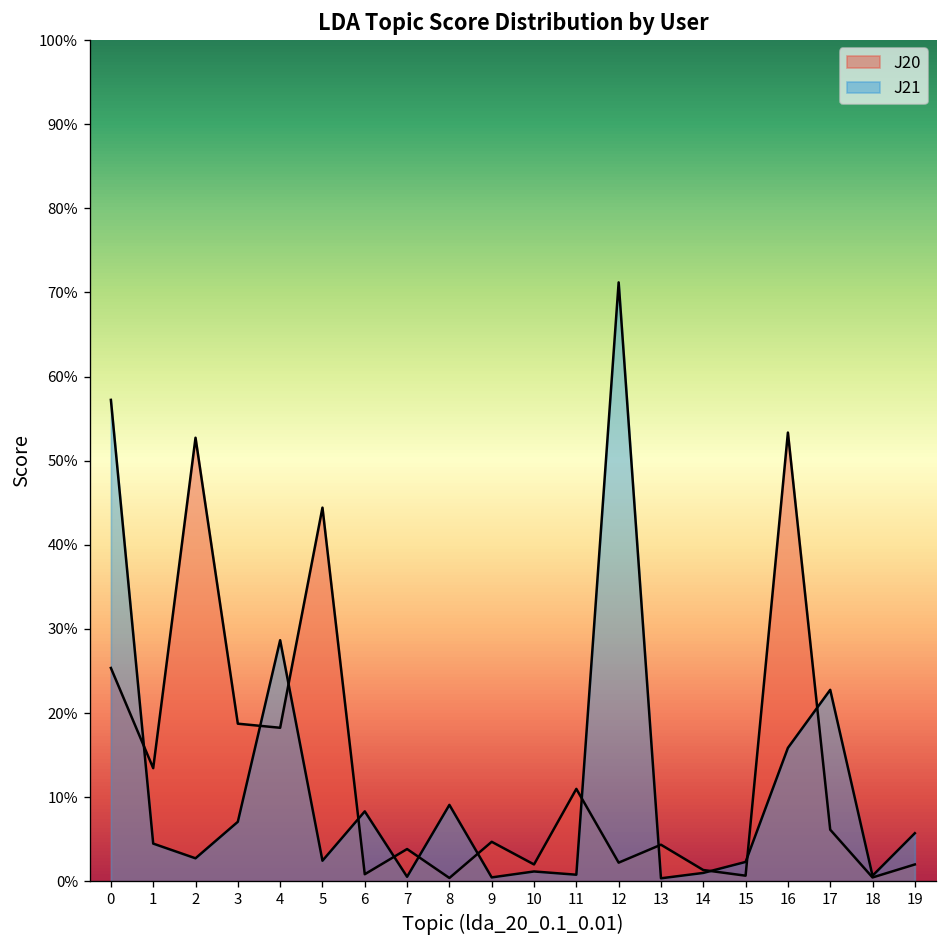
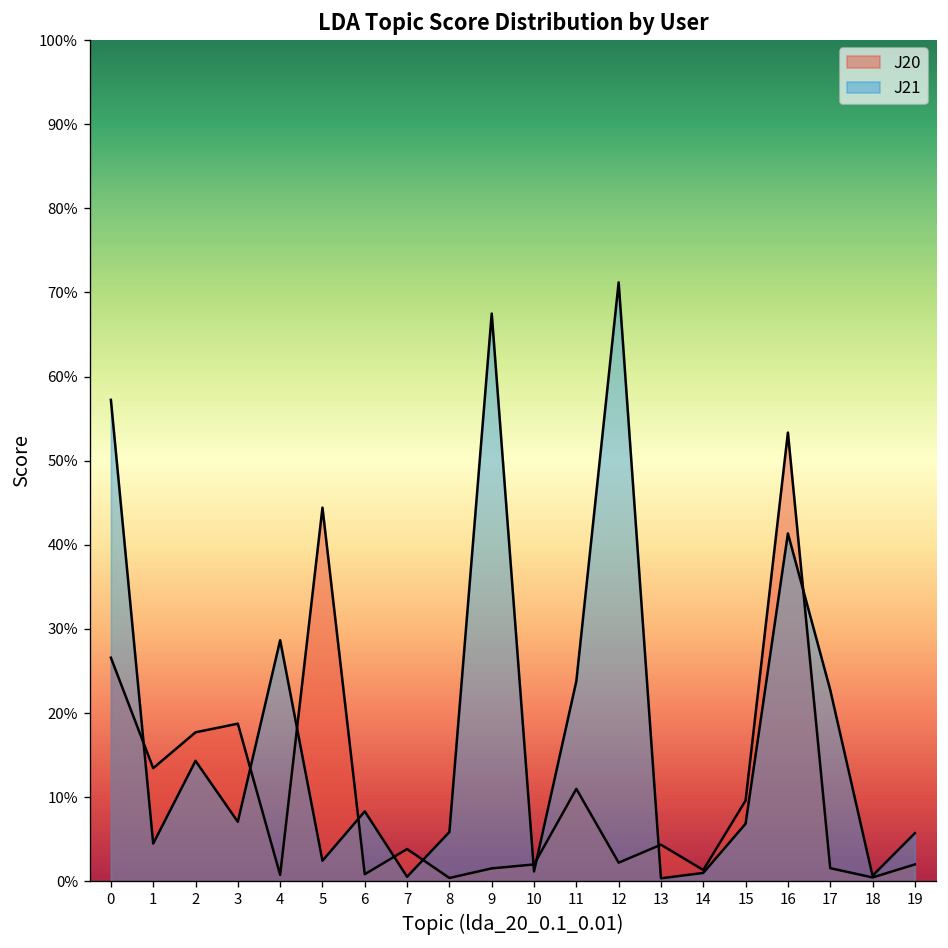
  {
    "J20": {
-     "0": "25%",
+     "0": "27%",
      "1": "13%",
-     "2": "53%",
+     "2": "18%",
      "3": "19%",
-     "4": "18%",
+     "4": "1%",
      "5": "44%",
      "6": "1%",
      "7": "4%",
      "8": "0%",
-     "9": "5%",
+     "9": "2%",
      "10": "2%",
      "11": "11%",
      "12": "2%",
      "13": "4%",
-     "15": "1%",
+     "15": "10%",
      "16": "53%",
-     "17": "6%",
+     "17": "2%",
      "19": "2%"
    },
    "J21": {
      "0": "57%",
      "1": "4%",
-     "2": "3%",
+     "2": "14%",
      "3": "7%",
      "4": "29%",
      "5": "2%",
      "6": "8%",
      "7": "1%",
-     "8": "9%",
-     "9": "0%",
+     "8": "6%",
+     "9": "67%",
      "10": "1%",
-     "11": "1%",
+     "11": "24%",
      "12": "71%",
      "13": "0%",
-     "15": "2%",
-     "16": "16%",
+     "15": "7%",
+     "16": "41%",
      "17": "23%",
      "19": "6%"
    }
  }
